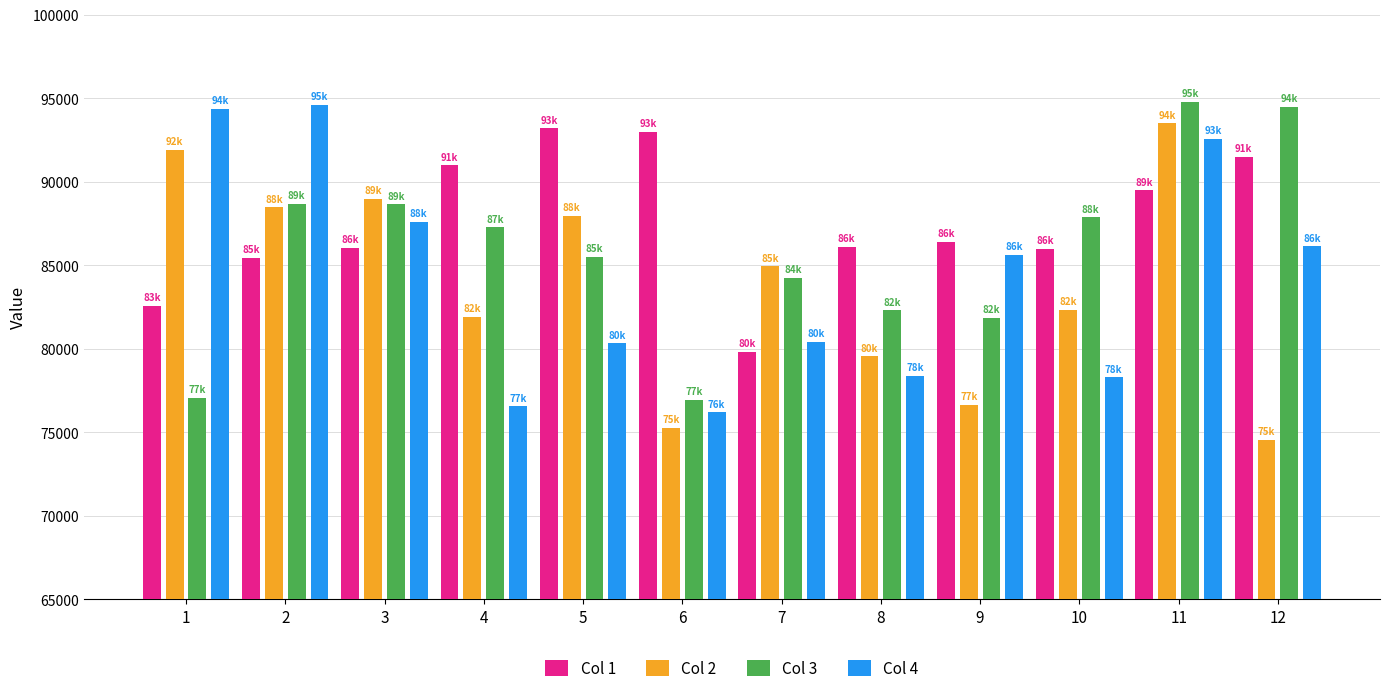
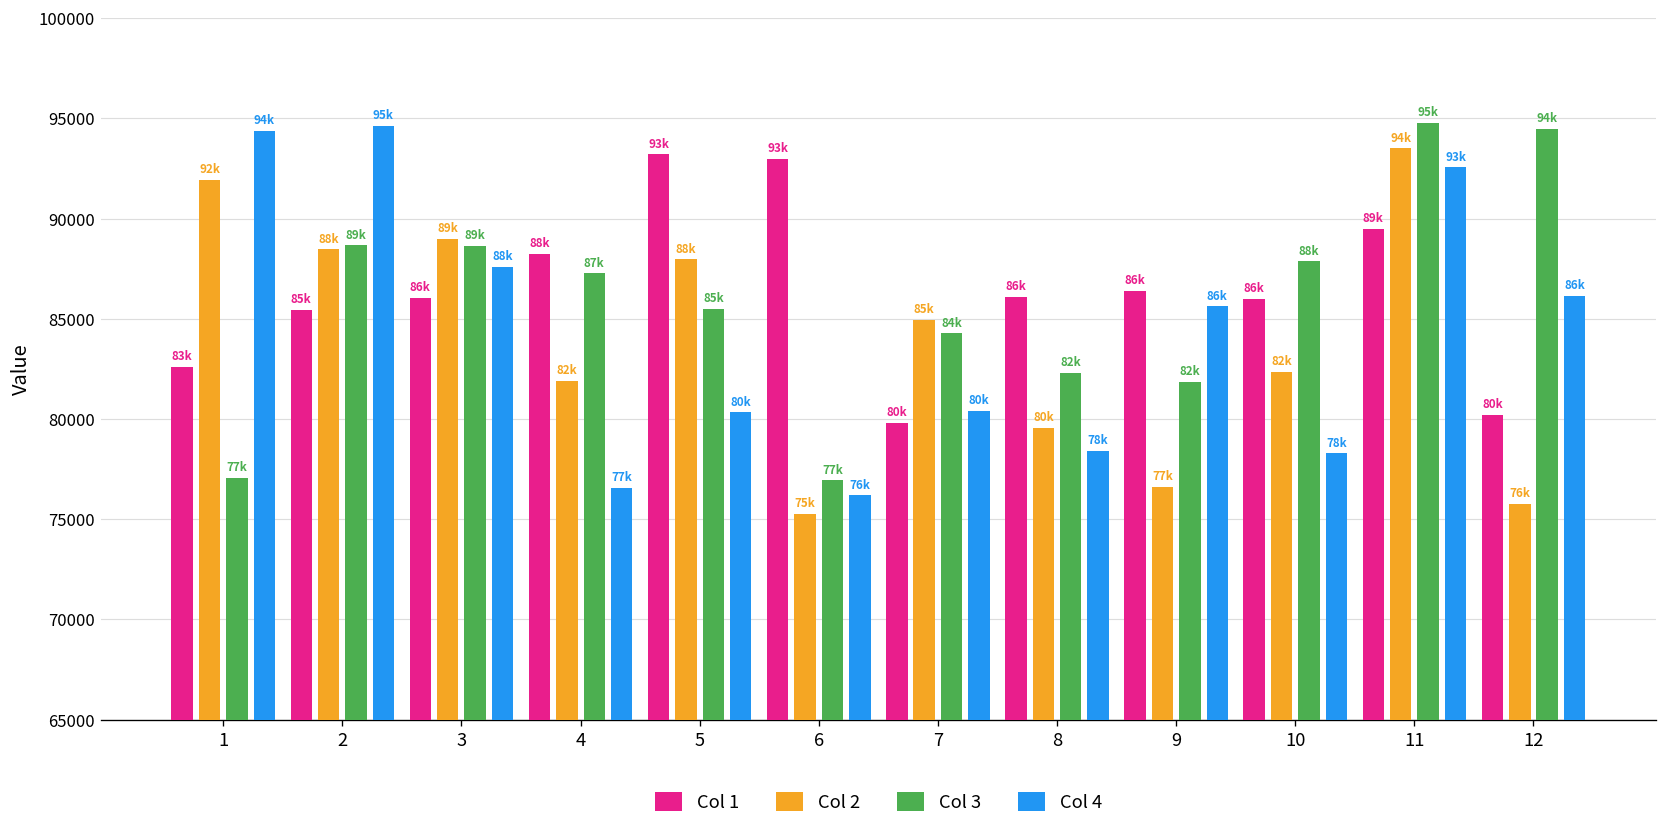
  {
    "Col 1": {
      "1": "83k",
      "2": "85k",
      "3": "86k",
-     "4": "91k",
+     "4": "88k",
      "5": "93k",
      "6": "93k",
      "7": "80k",
      "8": "86k",
      "9": "86k",
      "10": "86k",
      "11": "89k",
-     "12": "91k"
+     "12": "80k"
    },
    "Col 2": {
      "1": "92k",
      "2": "88k",
      "3": "89k",
      "4": "82k",
      "5": "88k",
      "6": "75k",
      "7": "85k",
      "8": "80k",
      "9": "77k",
      "10": "82k",
      "11": "94k",
-     "12": "75k"
+     "12": "76k"
    },
    "Col 3": {
      "1": "77k",
      "2": "89k",
      "3": "89k",
      "4": "87k",
      "5": "85k",
      "6": "77k",
      "7": "84k",
      "8": "82k",
      "9": "82k",
      "10": "88k",
      "11": "95k",
      "12": "94k"
    },
    "Col 4": {
      "1": "94k",
      "2": "95k",
      "3": "88k",
      "4": "77k",
      "5": "80k",
      "6": "76k",
      "7": "80k",
      "8": "78k",
      "9": "86k",
      "10": "78k",
      "11": "93k",
      "12": "86k"
    }
  }
